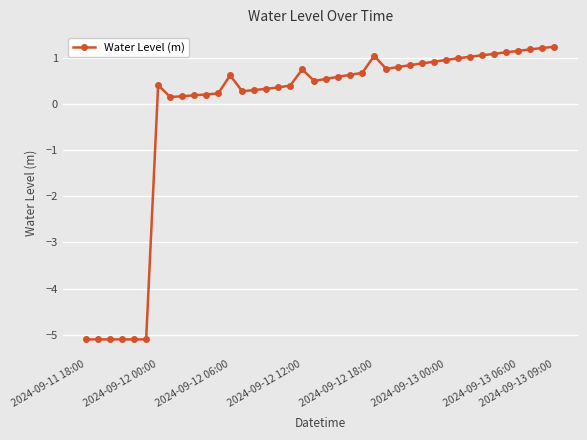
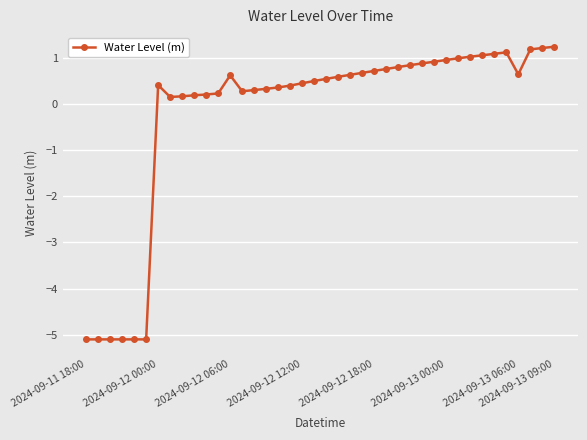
  {
    "2024-09-11 18:00": -5.1,
    "2024-09-12 00:00": 0.4,
    "2024-09-12 06:00": 0.6,
-   "2024-09-12 12:00": 0.7,
-   "2024-09-12 18:00": 1.0,
+   "2024-09-12 12:00": 0.5,
+   "2024-09-12 18:00": 0.7,
    "2024-09-13 00:00": 1.0,
-   "2024-09-13 06:00": 1.2,
+   "2024-09-13 06:00": 0.6,
    "2024-09-13 09:00": 1.2
  }
